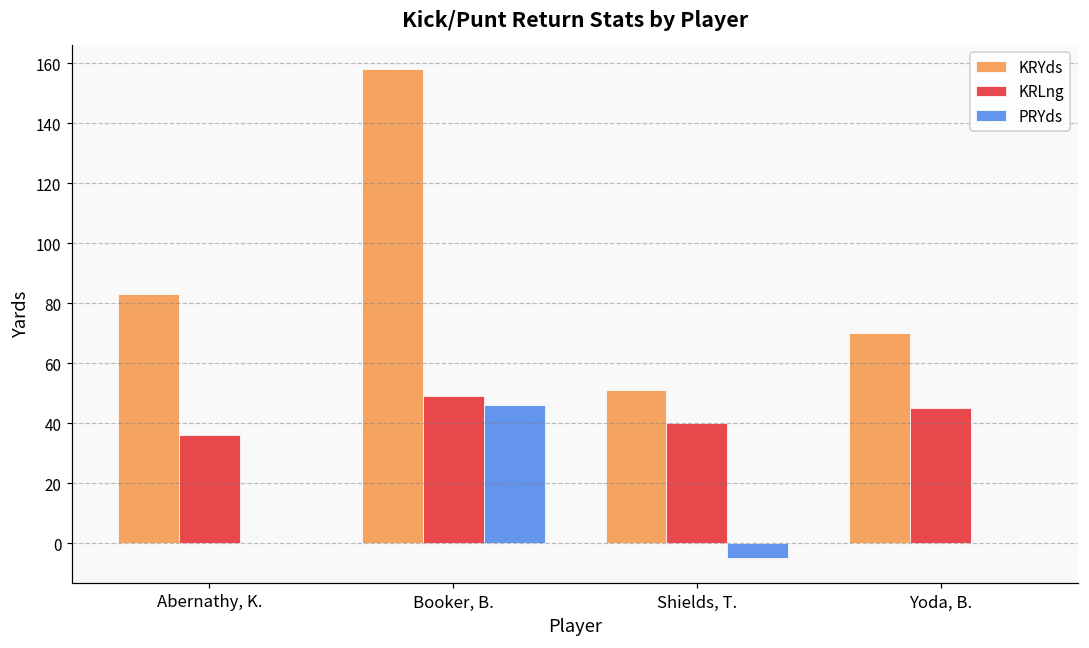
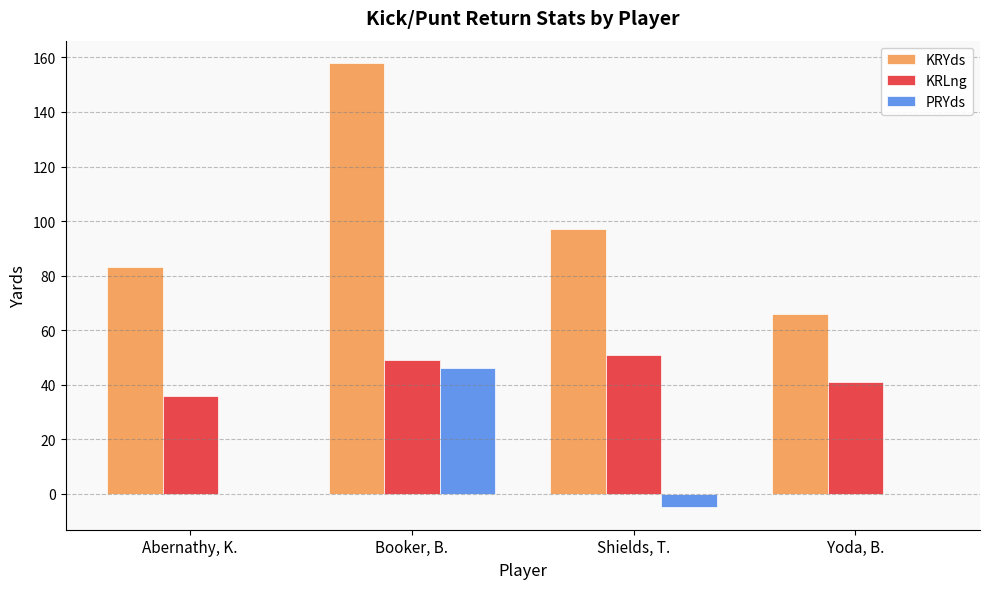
  {
    "KRYds": {
      "Abernathy, K.": 83,
      "Booker, B.": 158,
-     "Shields, T.": 51,
-     "Yoda, B.": 70
+     "Shields, T.": 97,
+     "Yoda, B.": 66
    },
    "KRLng": {
      "Abernathy, K.": 36,
      "Booker, B.": 49,
-     "Shields, T.": 40,
-     "Yoda, B.": 45
+     "Shields, T.": 51,
+     "Yoda, B.": 41
    },
    "PRYds": {
      "Abernathy, K.": 0,
      "Booker, B.": 46,
      "Shields, T.": -5,
      "Yoda, B.": 0
    }
  }
